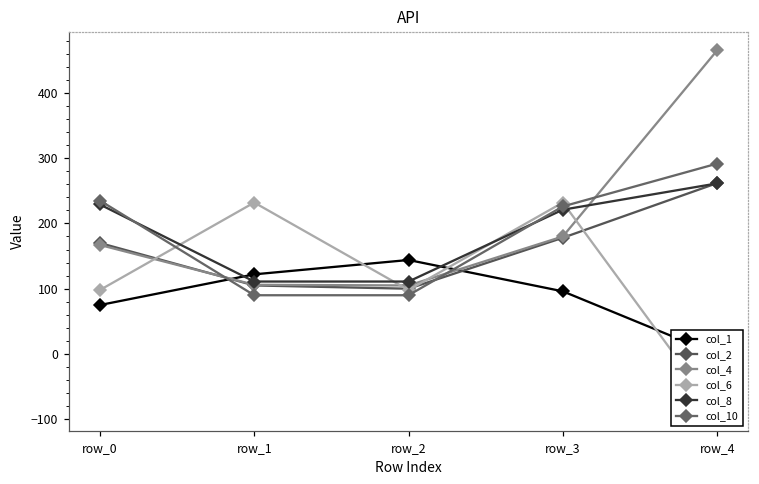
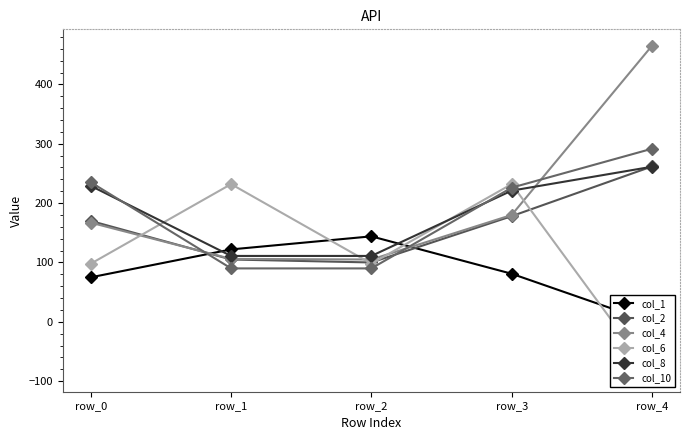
  {
    "col_1": {
      "row_0": 80,
      "row_1": 120,
      "row_2": 140,
-     "row_3": 100
+     "row_3": 80
    }
  }
